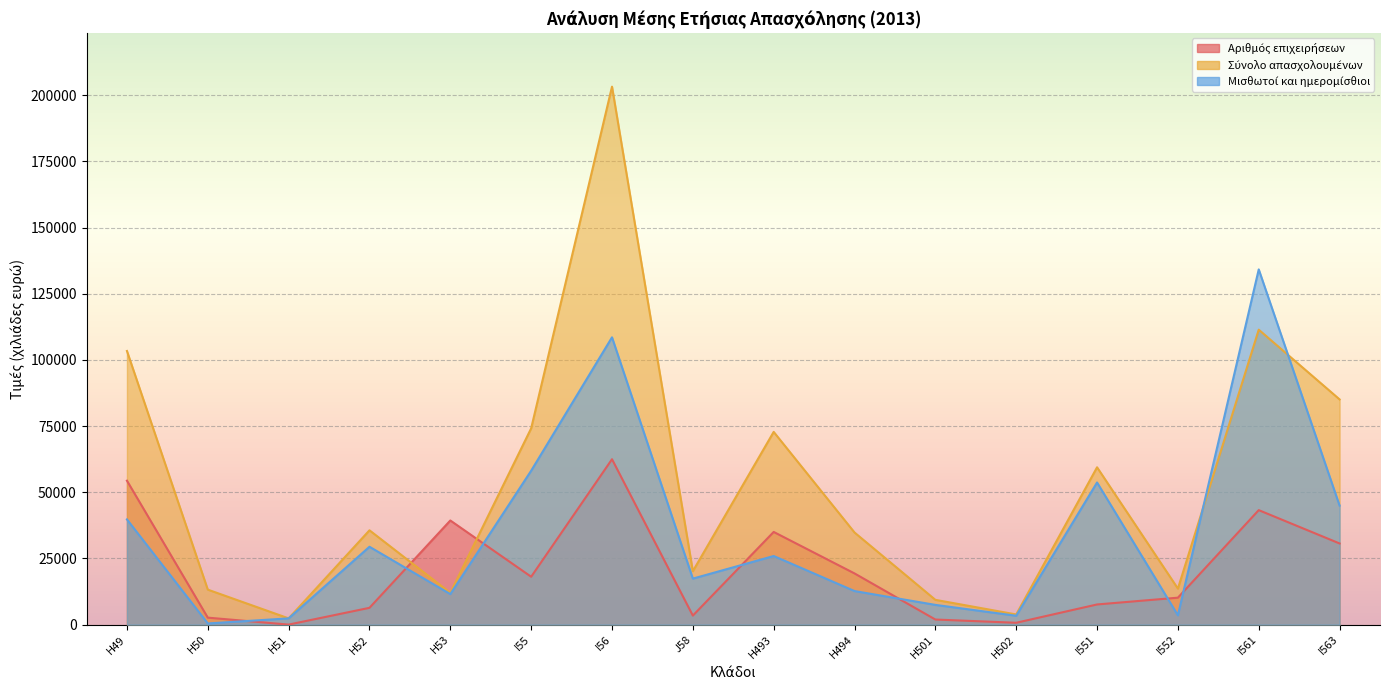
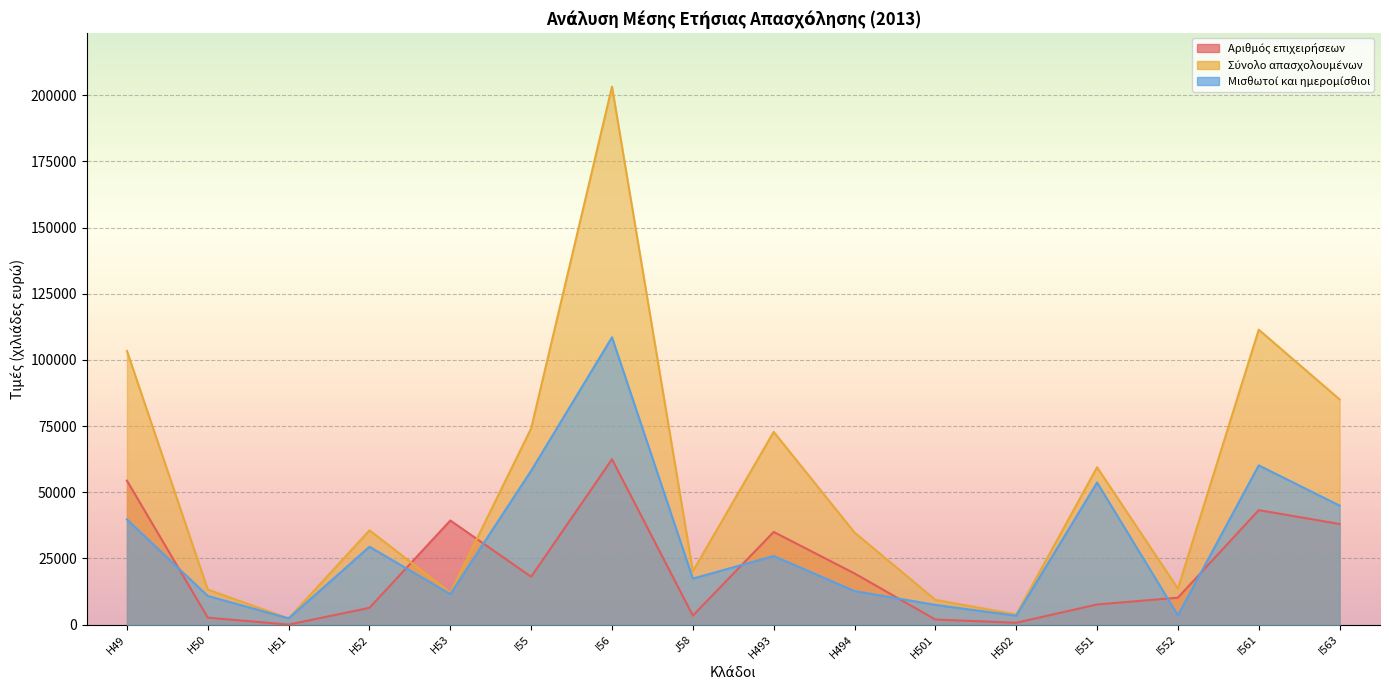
  {
    "Αριθμός επιχειρήσεων": {
      "H49": 54000,
      "H50": 3000,
      "H51": 0,
      "H52": 6000,
      "H53": 39000,
      "I55": 18000,
      "I56": 62000,
      "J58": 3000,
      "H493": 35000,
      "H494": 19000,
      "H501": 2000,
      "H502": 1000,
      "I551": 8000,
      "I552": 10000,
      "I561": 43000,
-     "I563": 31000
+     "I563": 38000
    },
    "Σύνολο απασχολουμένων": {
      "H49": 103000,
      "H50": 13000,
      "H52": 36000,
      "I55": 74000,
      "I56": 203000,
      "J58": 20000,
      "H493": 73000,
      "H494": 35000,
      "H501": 9000,
      "I551": 59000,
      "I552": 14000,
      "I561": 111000,
      "I563": 85000
    },
    "Μισθωτοί και ημερομίσθιοι": {
      "H49": 40000,
-     "H50": 0,
+     "H50": 11000,
      "H52": 29000,
      "I55": 58000,
      "I56": 109000,
      "J58": 17000,
      "H493": 26000,
      "H494": 13000,
      "H501": 7000,
      "I551": 54000,
      "I552": 4000,
-     "I561": 134000,
+     "I561": 60000,
      "I563": 45000
    }
  }
